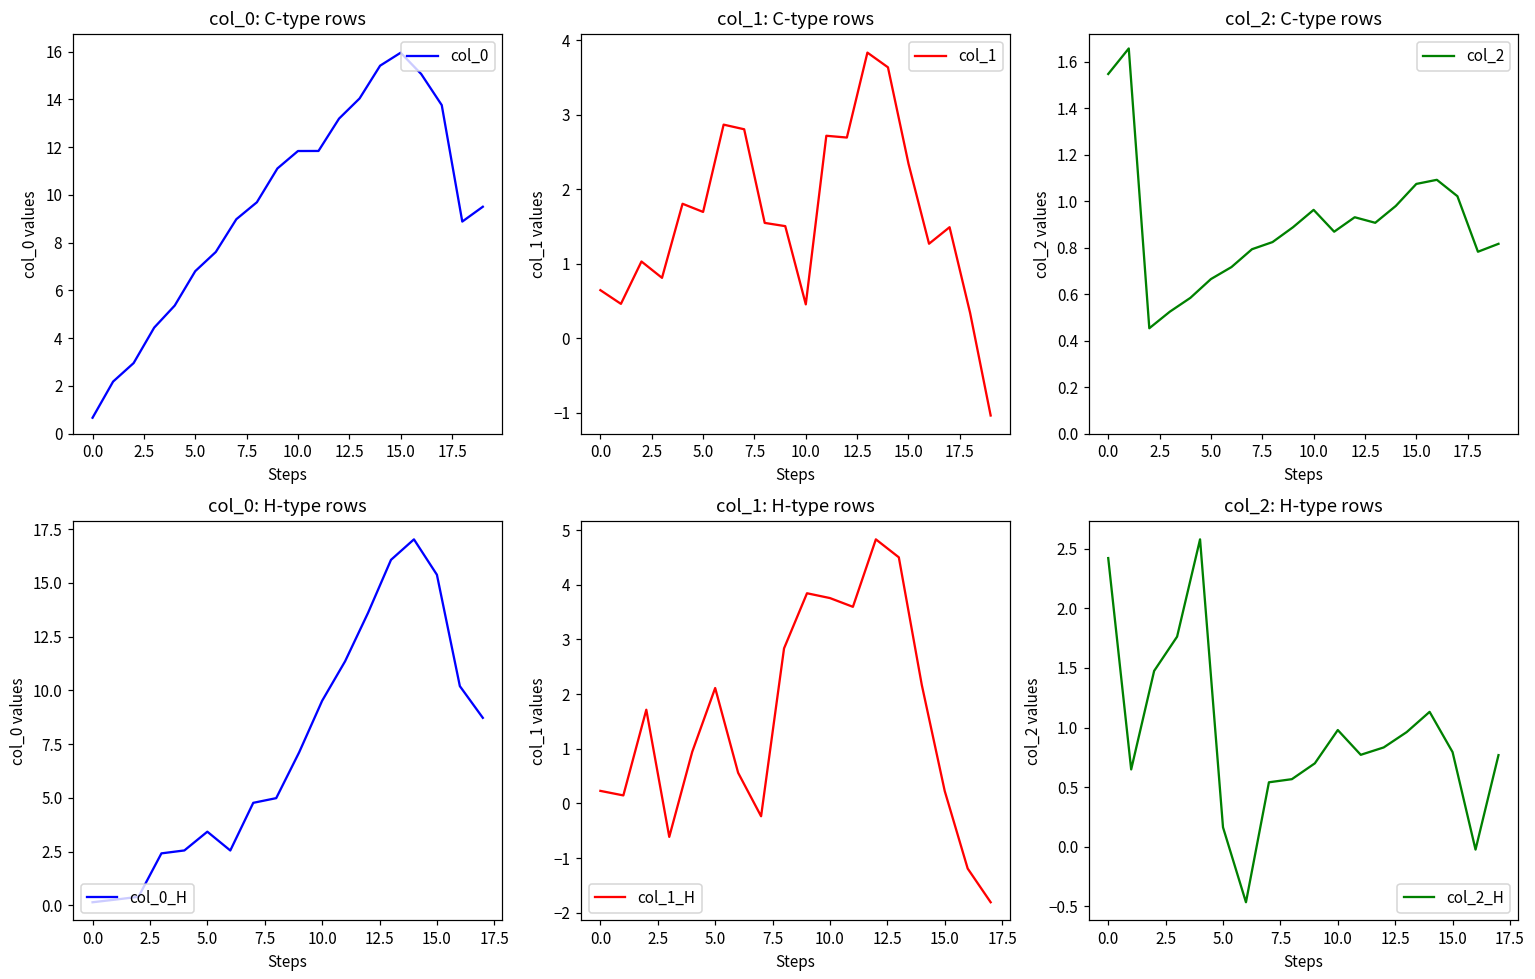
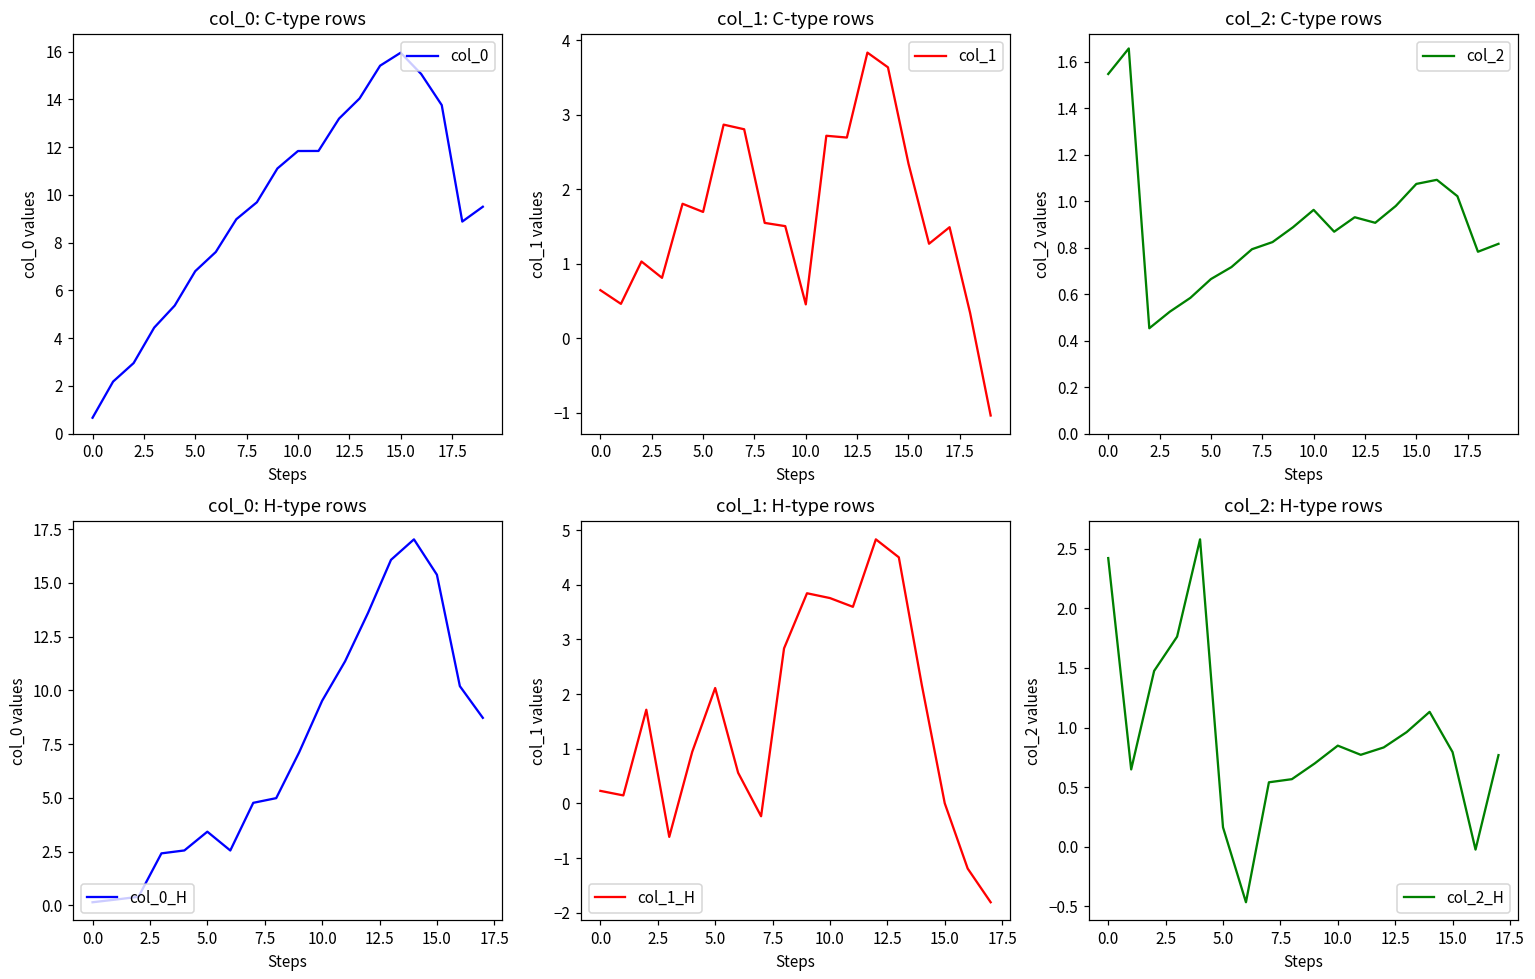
  {
    "col_0: C-type rows": {
      "0.0": 0.7,
      "5.0": 6.8,
      "10.0": 11.8,
      "15.0": 16.0
    },
    "col_1: C-type rows": {
      "0.0": 0.6,
      "5.0": 1.7,
      "10.0": 0.5,
      "15.0": 2.3
    },
    "col_2: C-type rows": {
      "0.0": 1.55,
      "5.0": 0.66,
      "10.0": 0.96,
      "15.0": 1.07
    },
    "col_0: H-type rows": {
      "5.0": 3.4,
      "10.0": 9.5,
      "15.0": 15.4
    },
    "col_1: H-type rows": {
      "0.0": 0.2,
      "5.0": 2.1,
      "10.0": 3.8,
-     "15.0": 0.2
+     "15.0": 0.0
    },
    "col_2: H-type rows": {
      "0.0": 2.42,
      "5.0": 0.16,
-     "10.0": 0.98,
+     "10.0": 0.85,
      "15.0": 0.79
    }
  }
